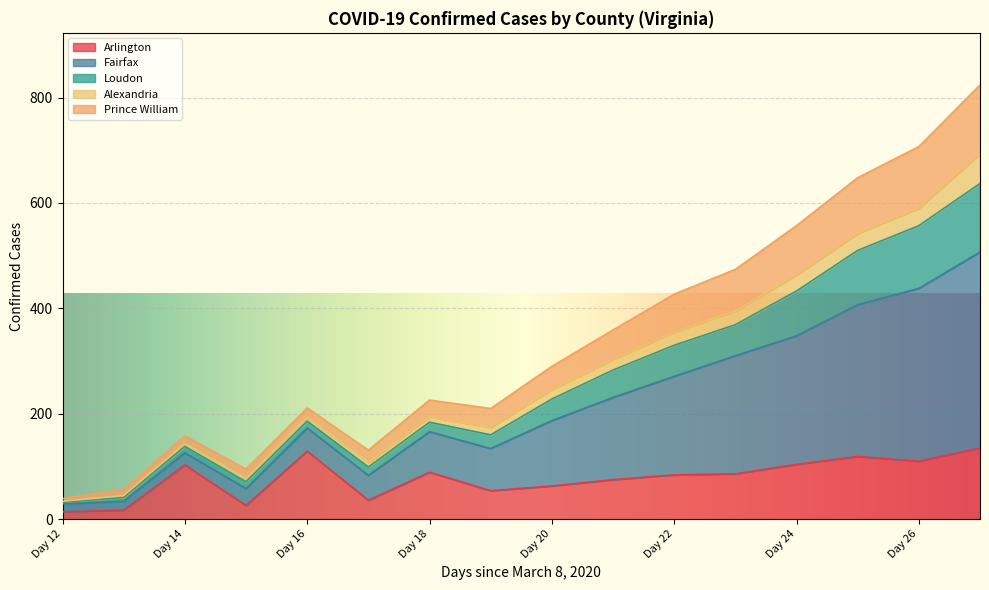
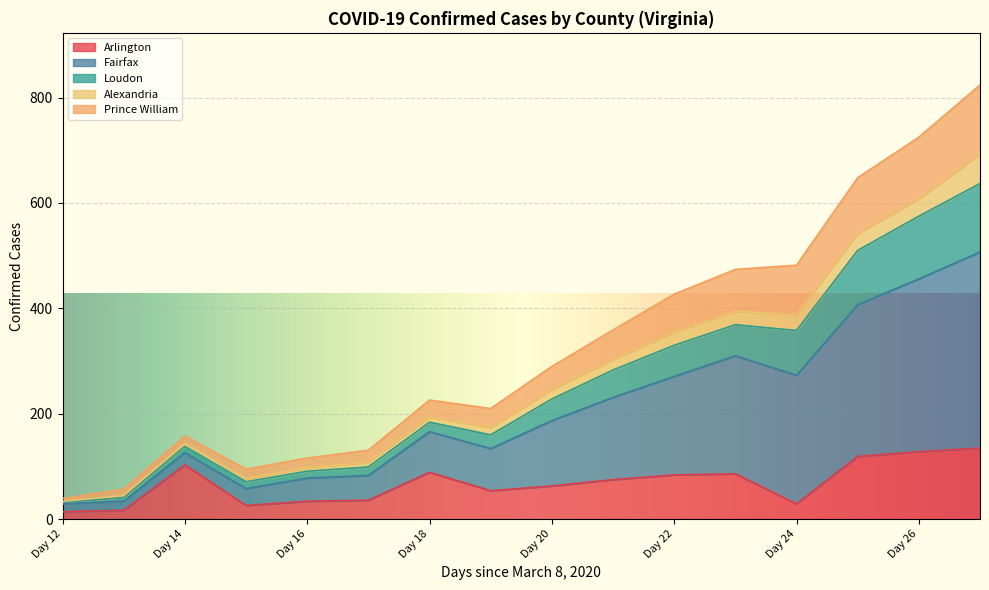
  {
    "Arlington": {
      "Day 12": 10,
      "Day 14": 100,
-     "Day 16": 130,
+     "Day 16": 30,
      "Day 18": 90,
      "Day 20": 60,
      "Day 22": 80,
-     "Day 24": 100,
-     "Day 26": 110
+     "Day 24": 30,
+     "Day 26": 130
    }
  }
